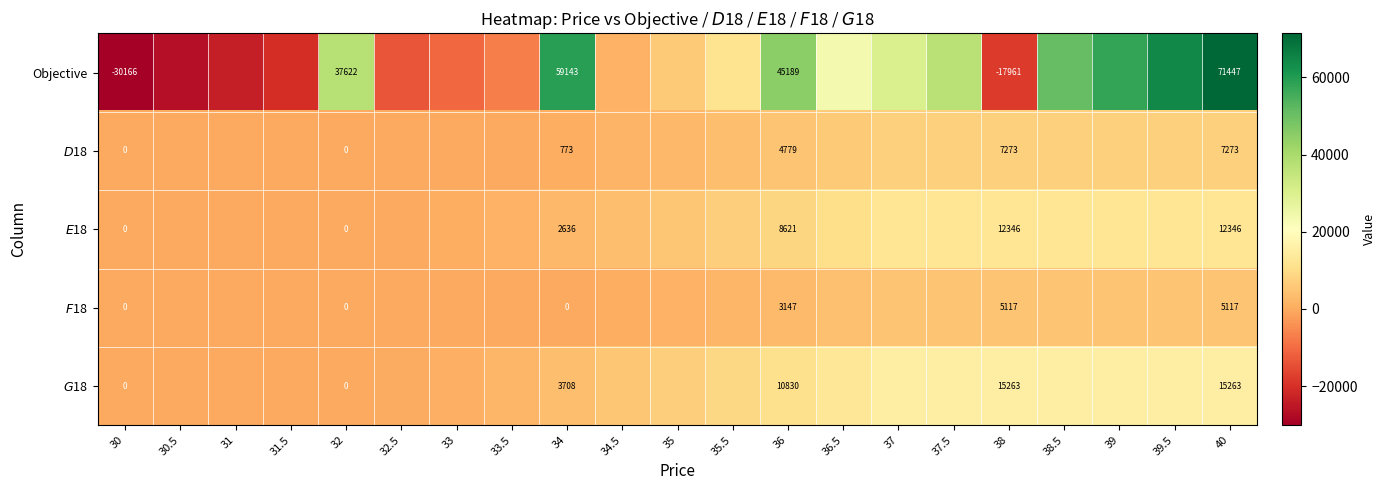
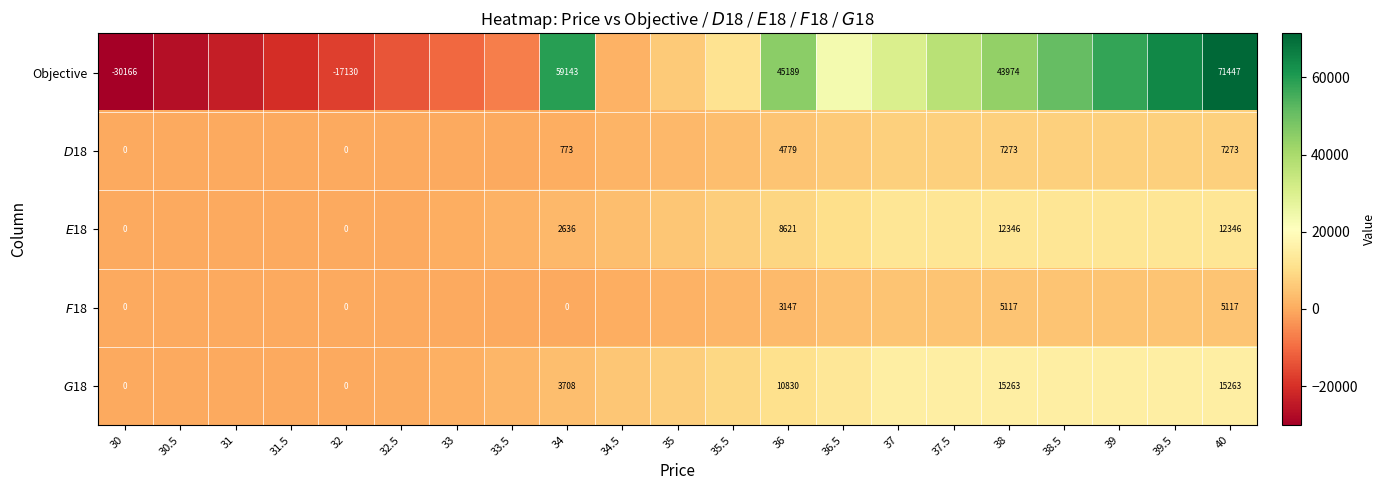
  {
    "Objective": {
      "30": -30166,
-     "32": 37622,
+     "32": -17130,
      "34": 59143,
      "36": 45189,
-     "38": -17961,
+     "38": 43974,
      "40": 71447
    }
  }
